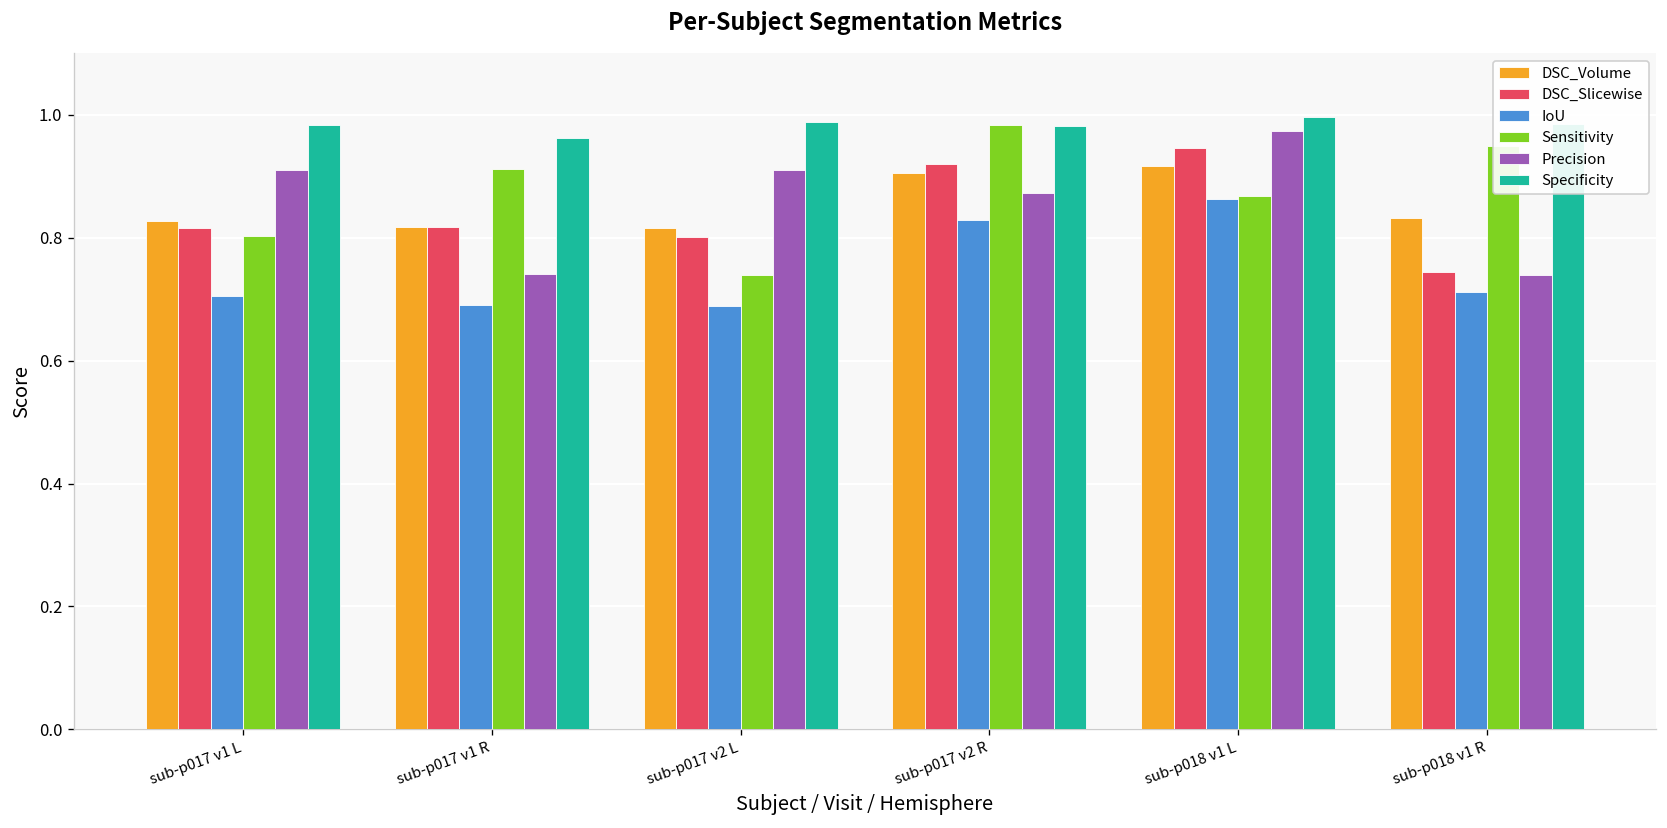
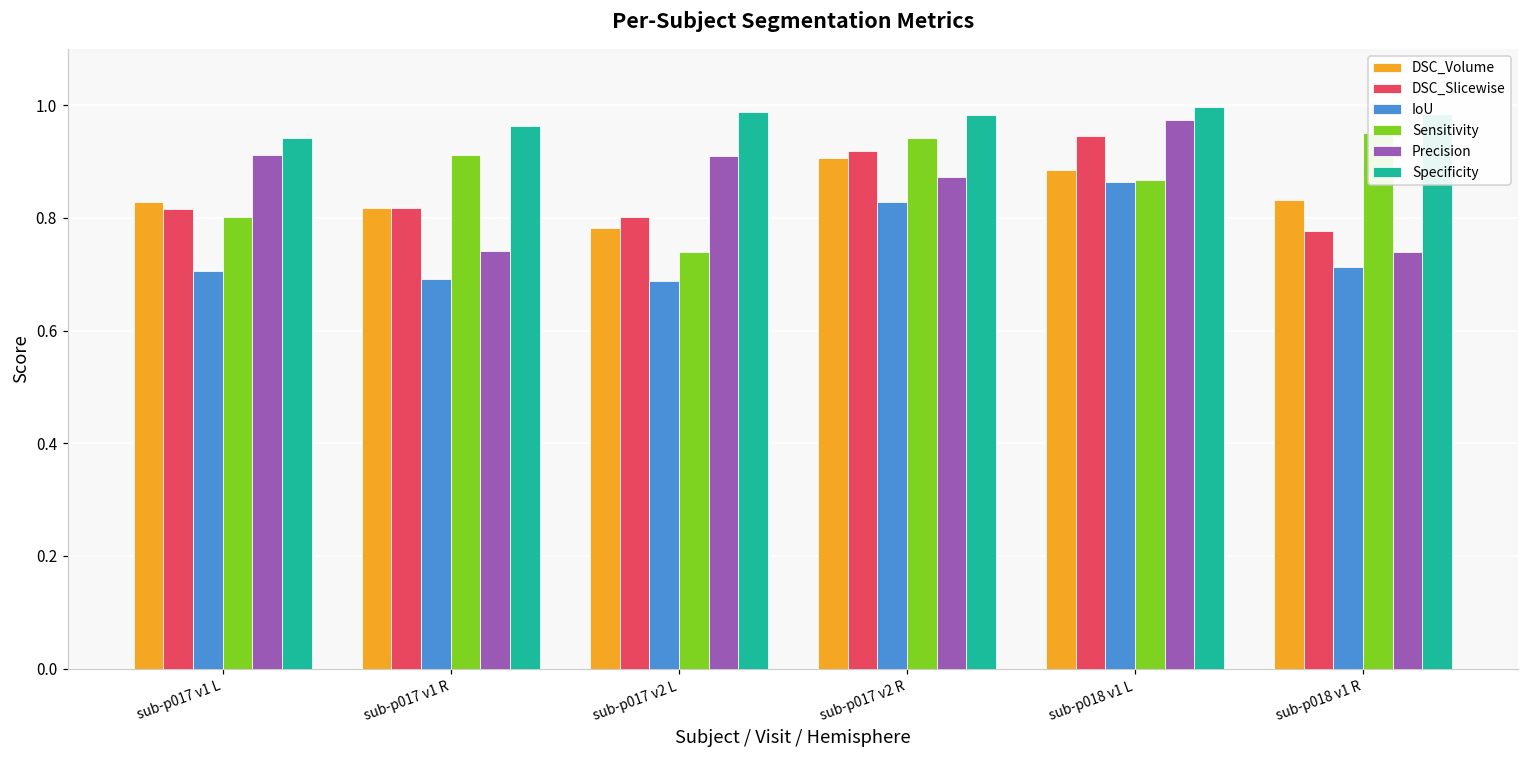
  {
    "DSC_Volume": {
      "sub-p017 v1 L": 0.83,
      "sub-p017 v1 R": 0.82,
-     "sub-p017 v2 L": 0.82,
+     "sub-p017 v2 L": 0.78,
      "sub-p017 v2 R": 0.91,
-     "sub-p018 v1 L": 0.92,
+     "sub-p018 v1 L": 0.89,
      "sub-p018 v1 R": 0.83
    },
    "DSC_Slicewise": {
      "sub-p017 v1 L": 0.82,
      "sub-p017 v1 R": 0.82,
      "sub-p017 v2 L": 0.80,
      "sub-p017 v2 R": 0.92,
      "sub-p018 v1 L": 0.95,
-     "sub-p018 v1 R": 0.74
+     "sub-p018 v1 R": 0.78
    },
    "IoU": {
      "sub-p017 v1 L": 0.71,
      "sub-p017 v1 R": 0.69,
      "sub-p017 v2 L": 0.69,
      "sub-p017 v2 R": 0.83,
      "sub-p018 v1 L": 0.86,
      "sub-p018 v1 R": 0.71
    },
    "Sensitivity": {
      "sub-p017 v1 L": 0.80,
      "sub-p017 v1 R": 0.91,
      "sub-p017 v2 L": 0.74,
-     "sub-p017 v2 R": 0.98,
+     "sub-p017 v2 R": 0.94,
      "sub-p018 v1 L": 0.87
    },
    "Precision": {
      "sub-p017 v1 L": 0.91,
      "sub-p017 v1 R": 0.74,
      "sub-p017 v2 L": 0.91,
      "sub-p017 v2 R": 0.87,
      "sub-p018 v1 L": 0.97,
      "sub-p018 v1 R": 0.74
    },
    "Specificity": {
-     "sub-p017 v1 L": 0.98,
+     "sub-p017 v1 L": 0.94,
      "sub-p017 v1 R": 0.96,
      "sub-p017 v2 L": 0.99,
      "sub-p017 v2 R": 0.98,
      "sub-p018 v1 L": 1.00
    }
  }
